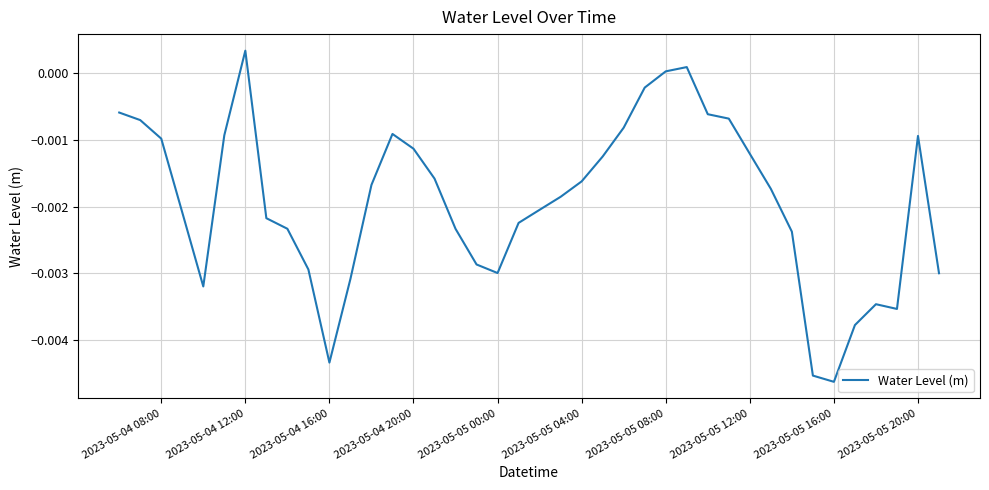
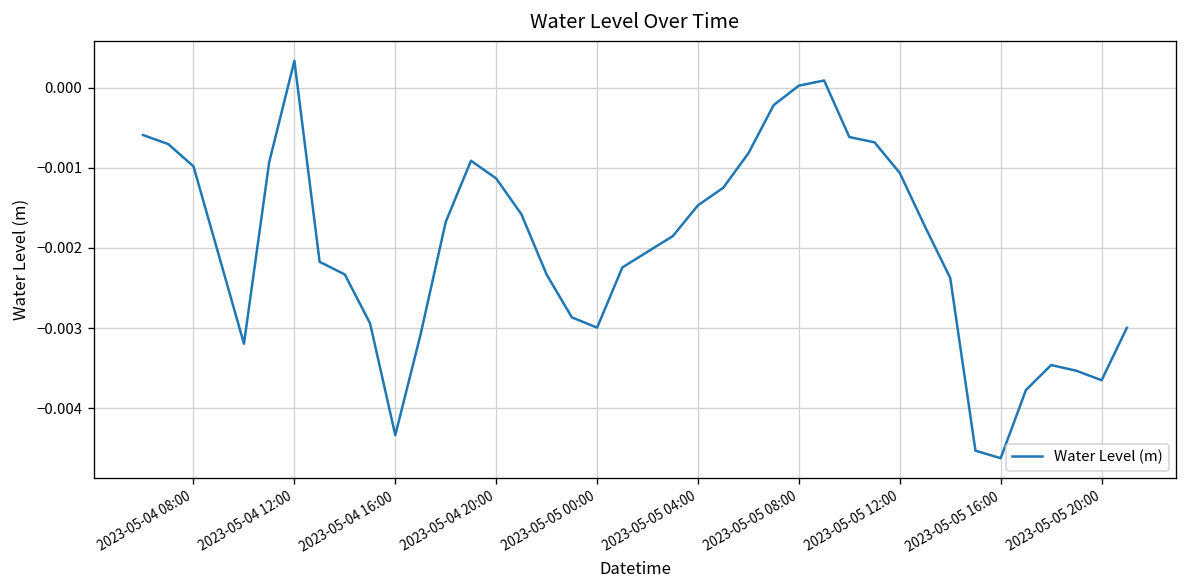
  {
    "2023-05-04 08:00": -0.0010,
    "2023-05-04 12:00": 0.0003,
    "2023-05-04 16:00": -0.0043,
    "2023-05-04 20:00": -0.0011,
    "2023-05-05 00:00": -0.0030,
-   "2023-05-05 04:00": -0.0016,
+   "2023-05-05 04:00": -0.0015,
    "2023-05-05 08:00": 0.0000,
-   "2023-05-05 12:00": -0.0012,
+   "2023-05-05 12:00": -0.0011,
    "2023-05-05 16:00": -0.0046,
-   "2023-05-05 20:00": -0.0009
+   "2023-05-05 20:00": -0.0037
  }
